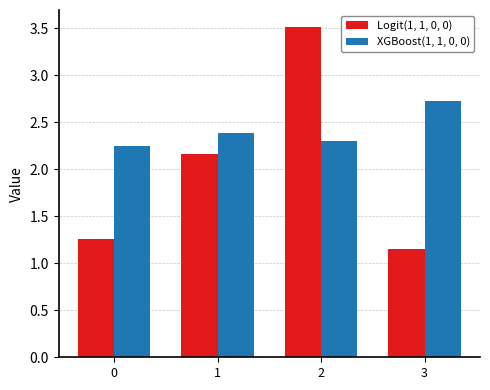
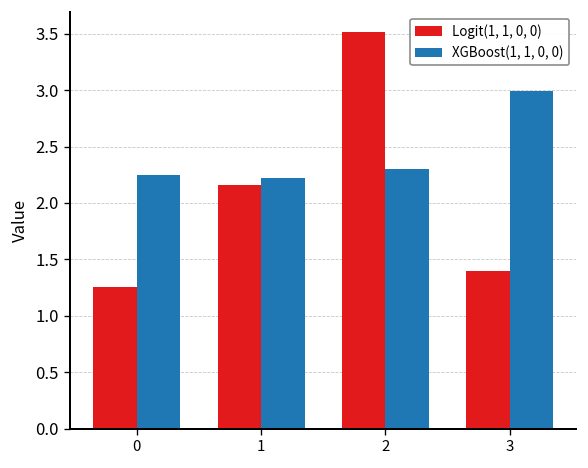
  {
    "Logit(1, 1, 0, 0)": {
      "0": 1.3,
      "1": 2.2,
      "2": 3.5,
-     "3": 1.1
+     "3": 1.4
    },
    "XGBoost(1, 1, 0, 0)": {
      "0": 2.2,
-     "1": 2.4,
+     "1": 2.2,
      "2": 2.3,
-     "3": 2.7
+     "3": 3.0
    }
  }
